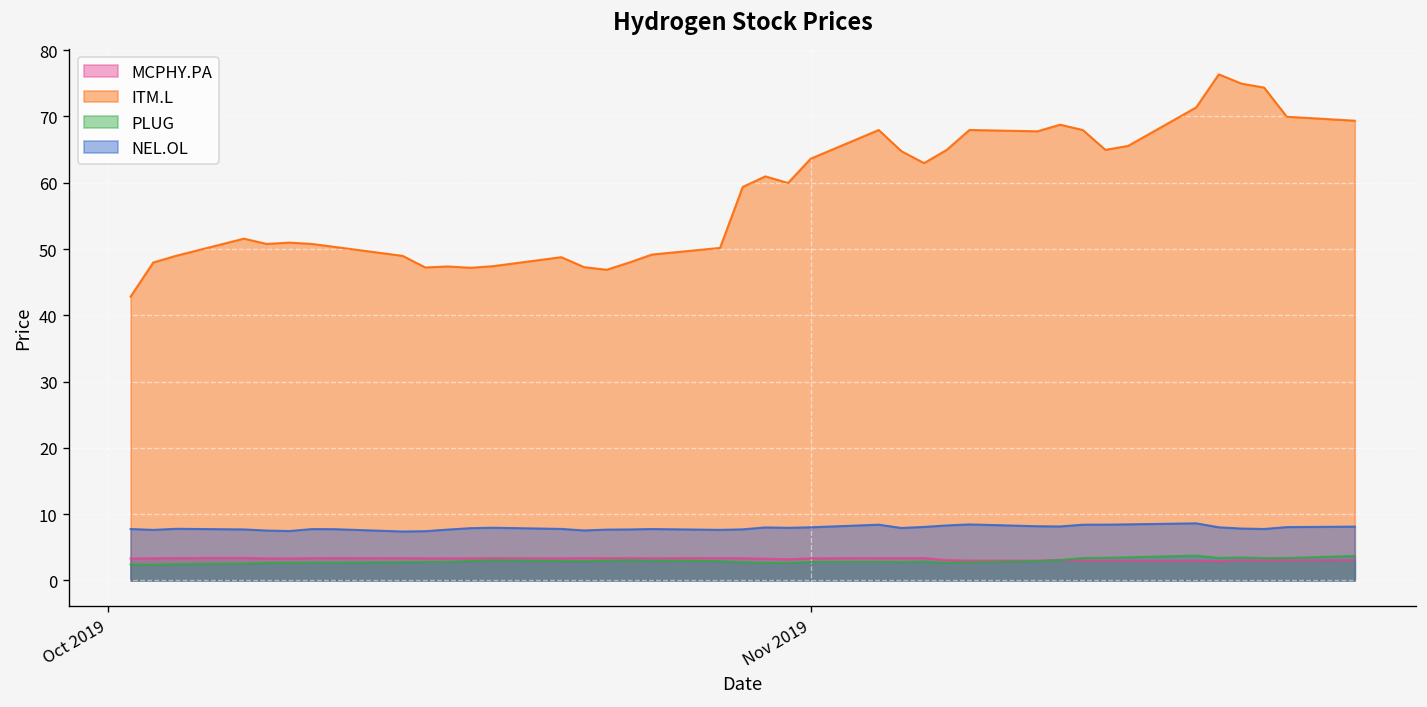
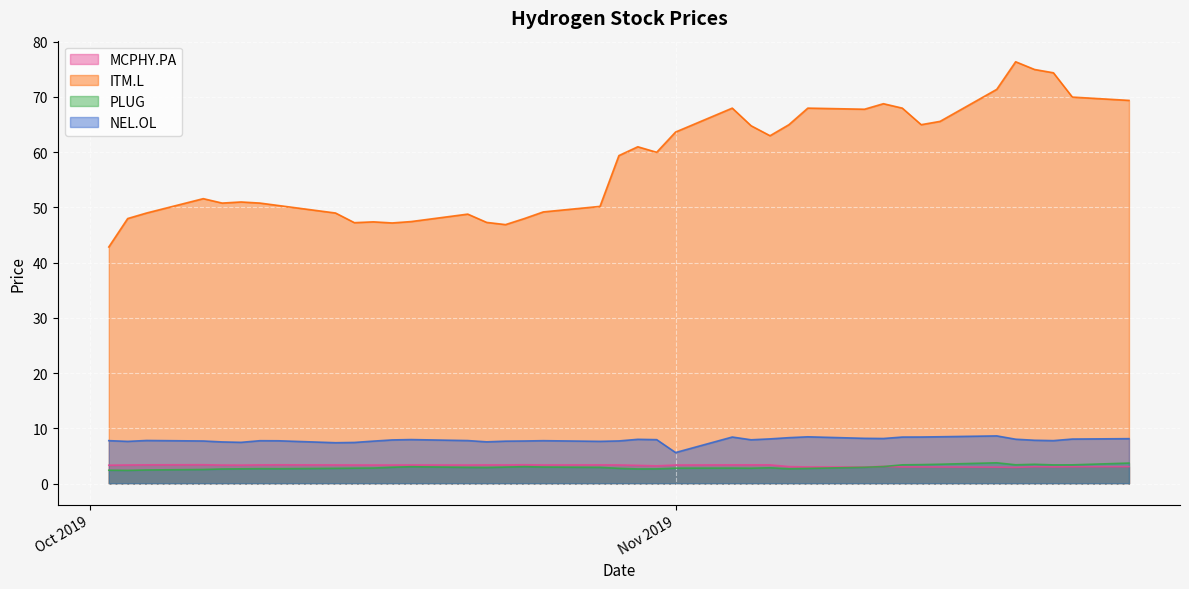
  {
    "MCPHY.PA": {
      "Nov 2019": 3
    },
    "ITM.L": {
      "Nov 2019": 64
    },
    "PLUG": {
      "Nov 2019": 3
    },
    "NEL.OL": {
-     "Nov 2019": 8
+     "Nov 2019": 6
    }
  }
